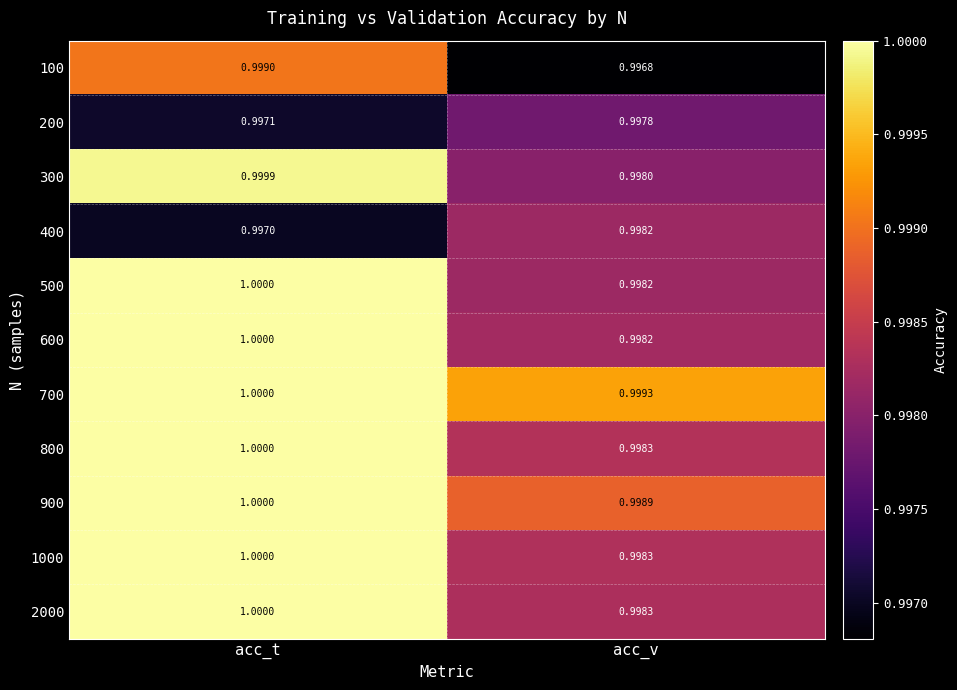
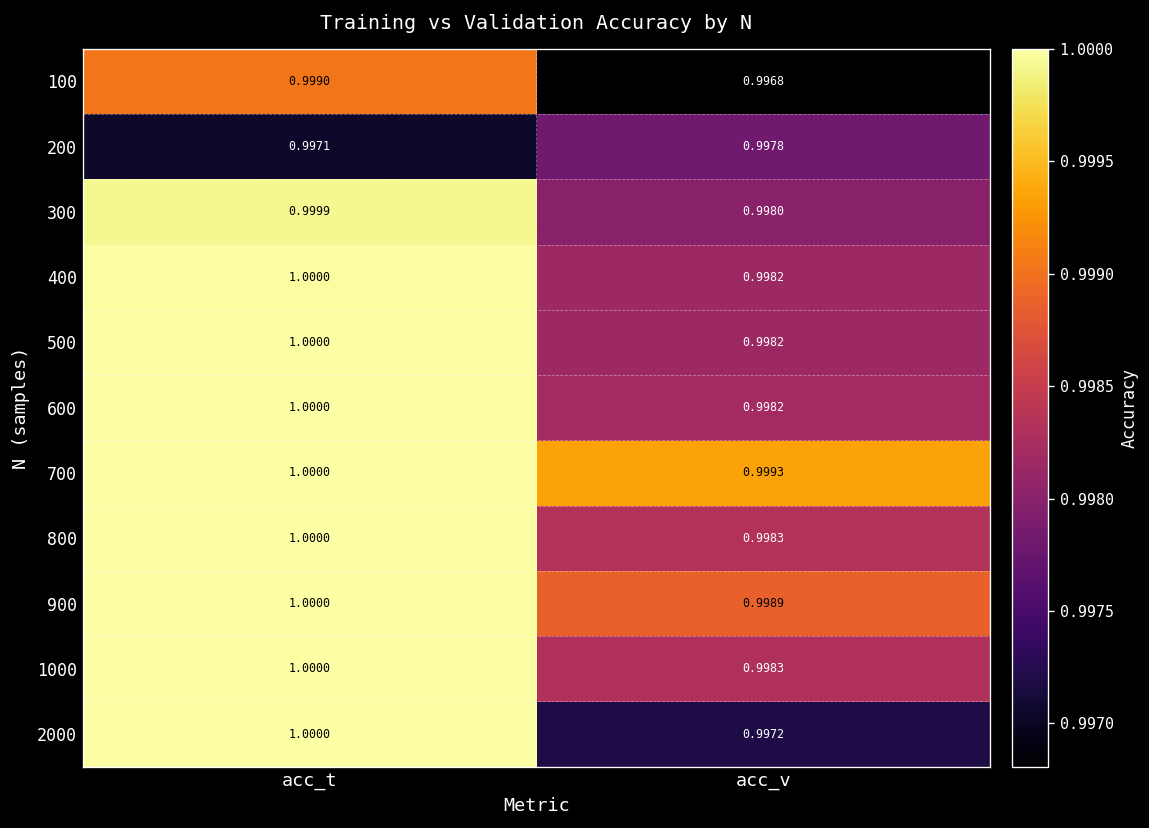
  {
    "100": {
      "acc_t": 0.9990,
      "acc_v": 0.9968
    },
    "200": {
      "acc_t": 0.9971,
      "acc_v": 0.9978
    },
    "300": {
      "acc_t": 0.9999,
      "acc_v": 0.9980
    },
    "400": {
-     "acc_t": 0.9970,
+     "acc_t": 1.0000,
      "acc_v": 0.9982
    },
    "500": {
      "acc_t": 1.0000,
      "acc_v": 0.9982
    },
    "600": {
      "acc_t": 1.0000,
      "acc_v": 0.9982
    },
    "700": {
      "acc_t": 1.0000,
      "acc_v": 0.9993
    },
    "800": {
      "acc_t": 1.0000,
      "acc_v": 0.9983
    },
    "900": {
      "acc_t": 1.0000,
      "acc_v": 0.9989
    },
    "1000": {
      "acc_t": 1.0000,
      "acc_v": 0.9983
    },
    "2000": {
      "acc_t": 1.0000,
-     "acc_v": 0.9983
+     "acc_v": 0.9972
    }
  }
